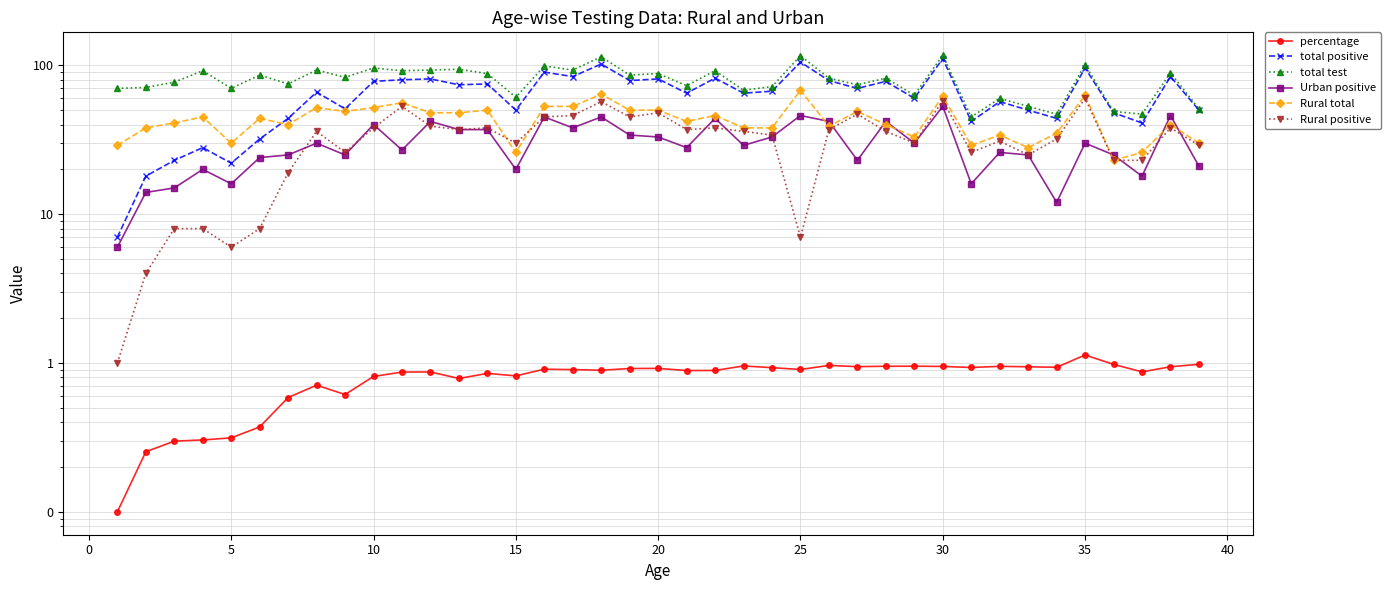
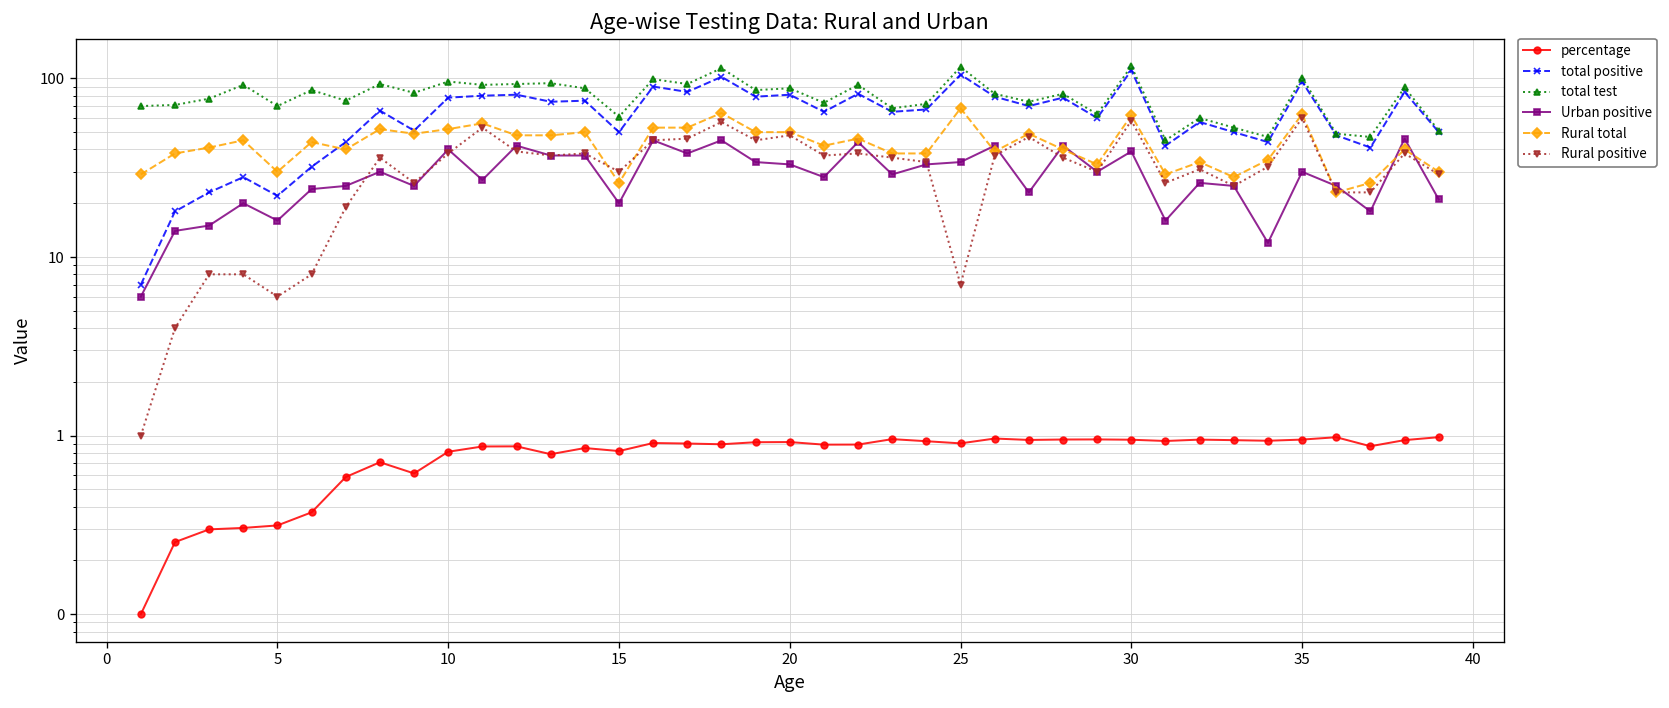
  {
    "percentage": {
      "5": 0.31,
      "10": 0.8,
      "15": 0.8,
      "20": 0.9,
      "25": 0.9,
      "30": 0.9,
-     "35": 1.1
+     "35": 1.0
    },
    "total positive": {
      "5": 22,
      "10": 80,
      "15": 50,
      "20": 80,
      "25": 110,
      "30": 110,
      "35": 100
    },
    "total test": {
      "5": 70,
      "10": 100,
      "15": 61,
      "20": 90,
      "25": 120,
      "30": 120,
      "35": 100
    },
    "Urban positive": {
      "5": 16,
      "10": 40,
      "15": 20,
      "20": 33,
-     "25": 46,
-     "30": 53,
+     "25": 34,
+     "30": 39,
      "35": 30
    },
    "Rural total": {
      "5": 30,
      "10": 52,
      "15": 26,
      "20": 50,
      "25": 70,
      "30": 62,
      "35": 63
    },
    "Rural positive": {
      "5": 6.0,
      "10": 38,
      "15": 30,
      "20": 48,
      "25": 7,
      "30": 58,
      "35": 60
    }
  }
